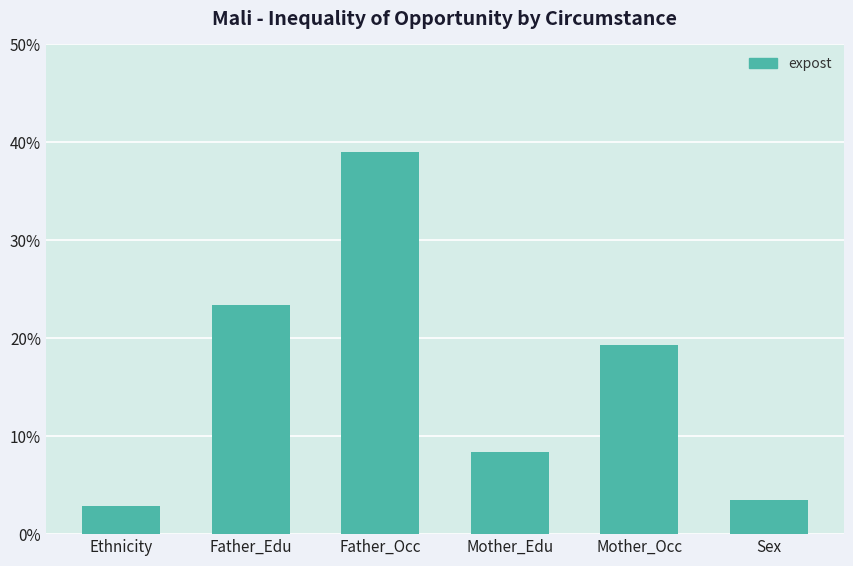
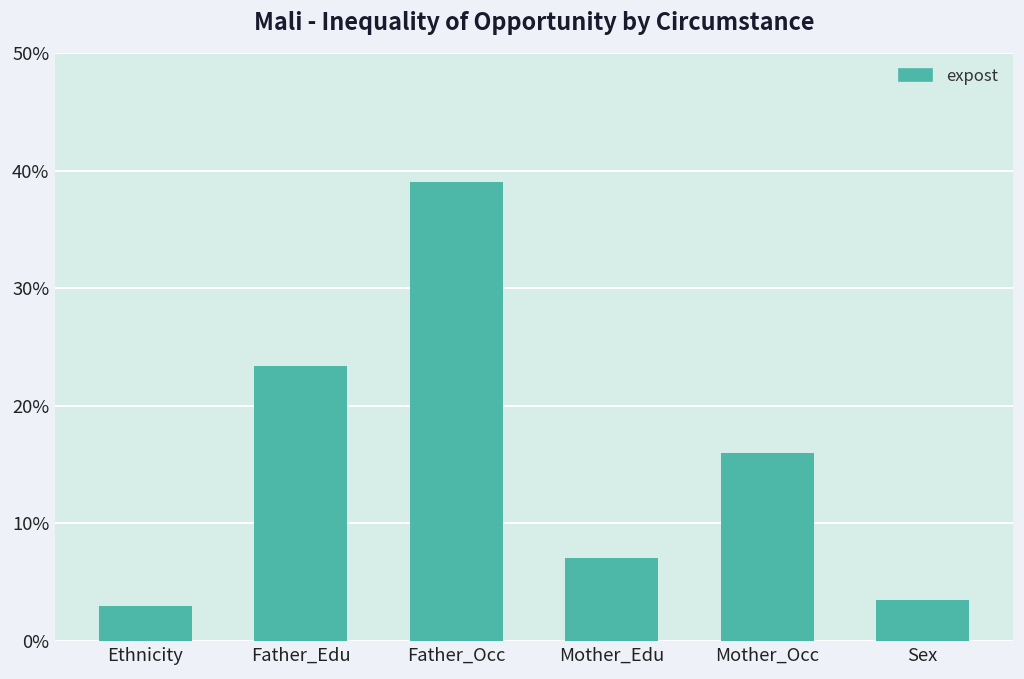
  {
    "Ethnicity": "3%",
    "Father_Edu": "23%",
    "Father_Occ": "39%",
-   "Mother_Edu": "8%",
-   "Mother_Occ": "19%",
+   "Mother_Edu": "7%",
+   "Mother_Occ": "16%",
    "Sex": "3%"
  }
